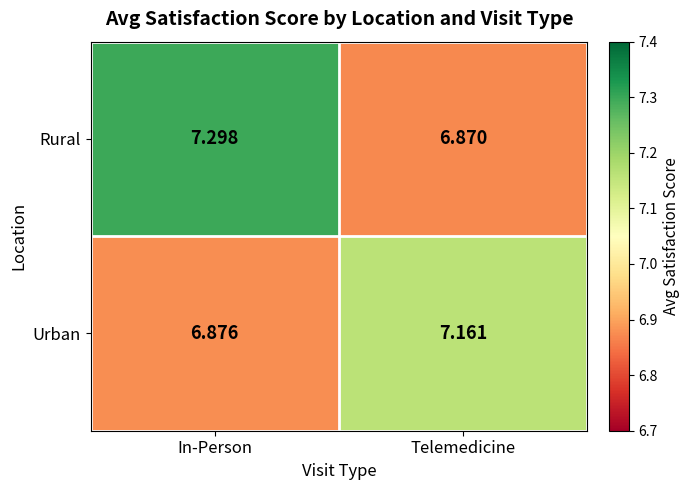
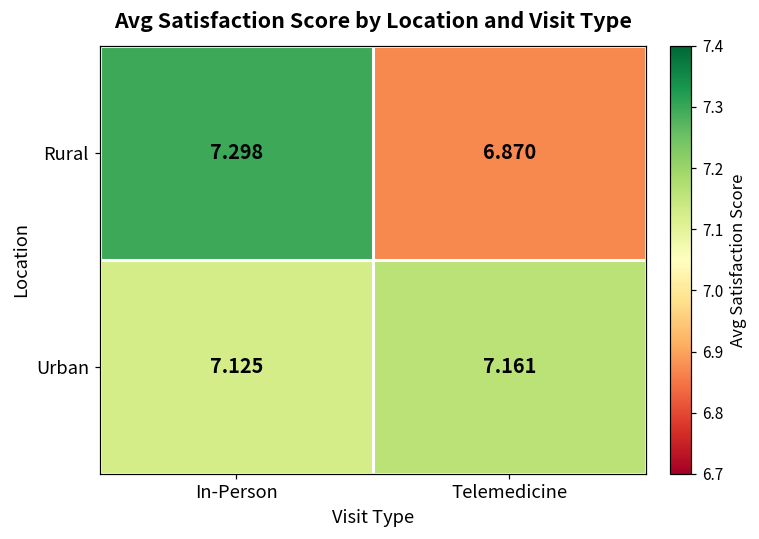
  {
    "Rural": {
      "In-Person": 7.298,
      "Telemedicine": 6.870
    },
    "Urban": {
-     "In-Person": 6.876,
+     "In-Person": 7.125,
      "Telemedicine": 7.161
    }
  }
